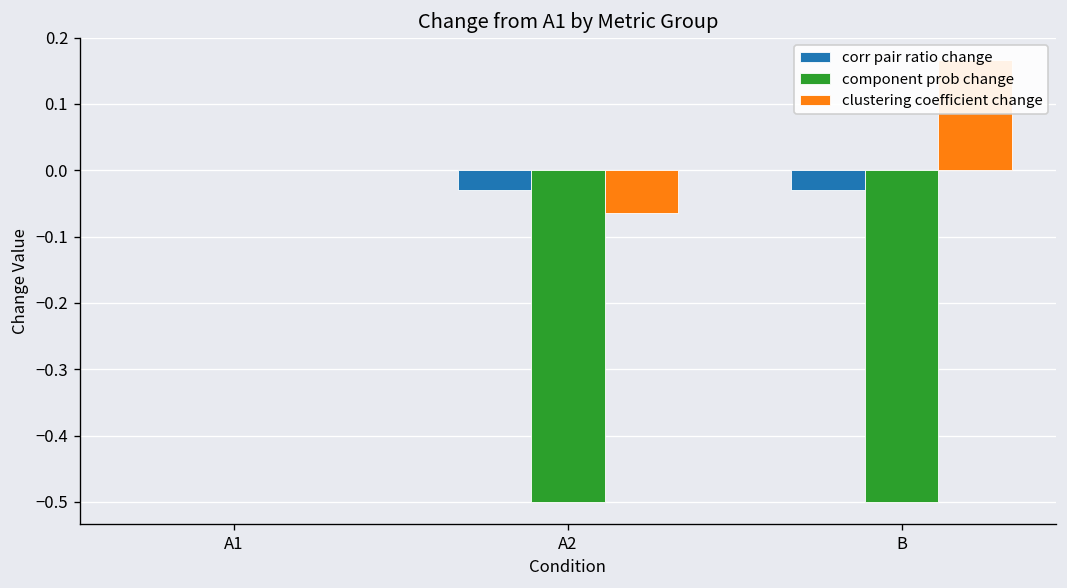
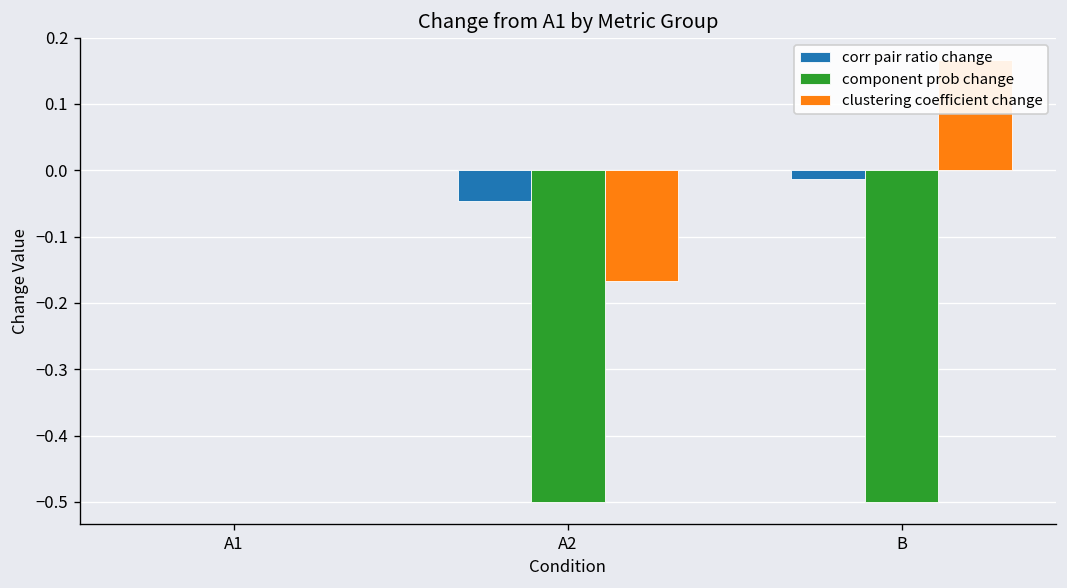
  {
    "corr pair ratio change": {
      "A1": 0.00,
-     "A2": -0.03,
-     "B": -0.03
+     "A2": -0.05,
+     "B": -0.01
    },
    "component prob change": {
      "A1": 0.00,
      "A2": -0.50,
      "B": -0.50
    },
    "clustering coefficient change": {
      "A1": 0.00,
-     "A2": -0.06
+     "A2": -0.17
    }
  }
